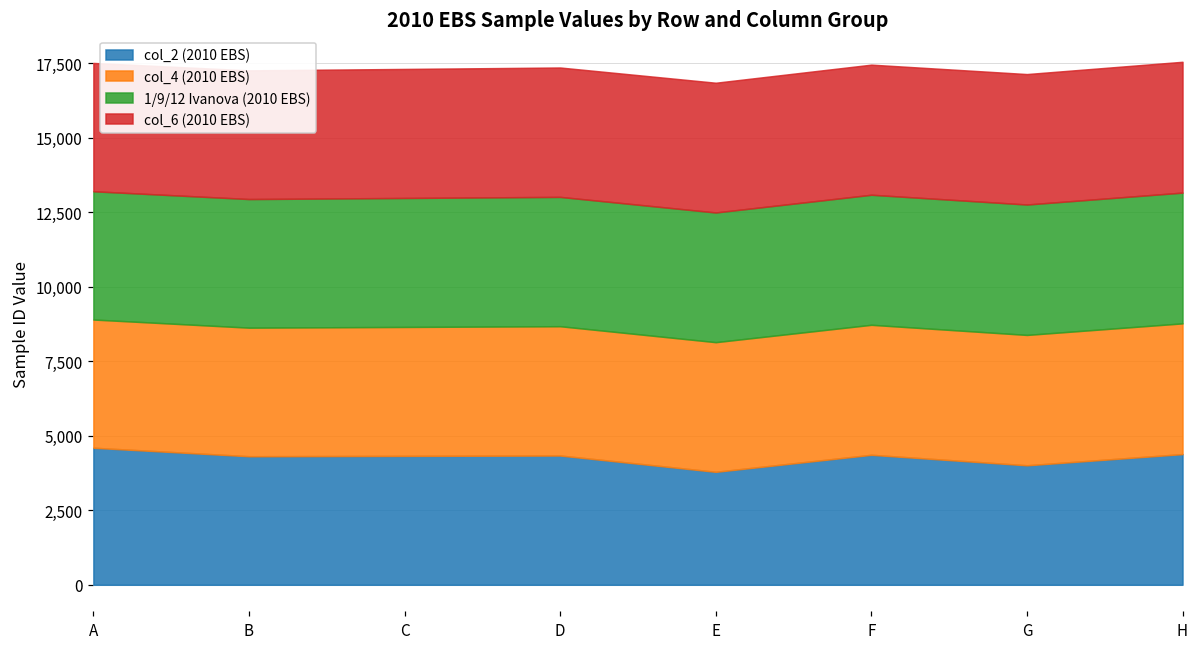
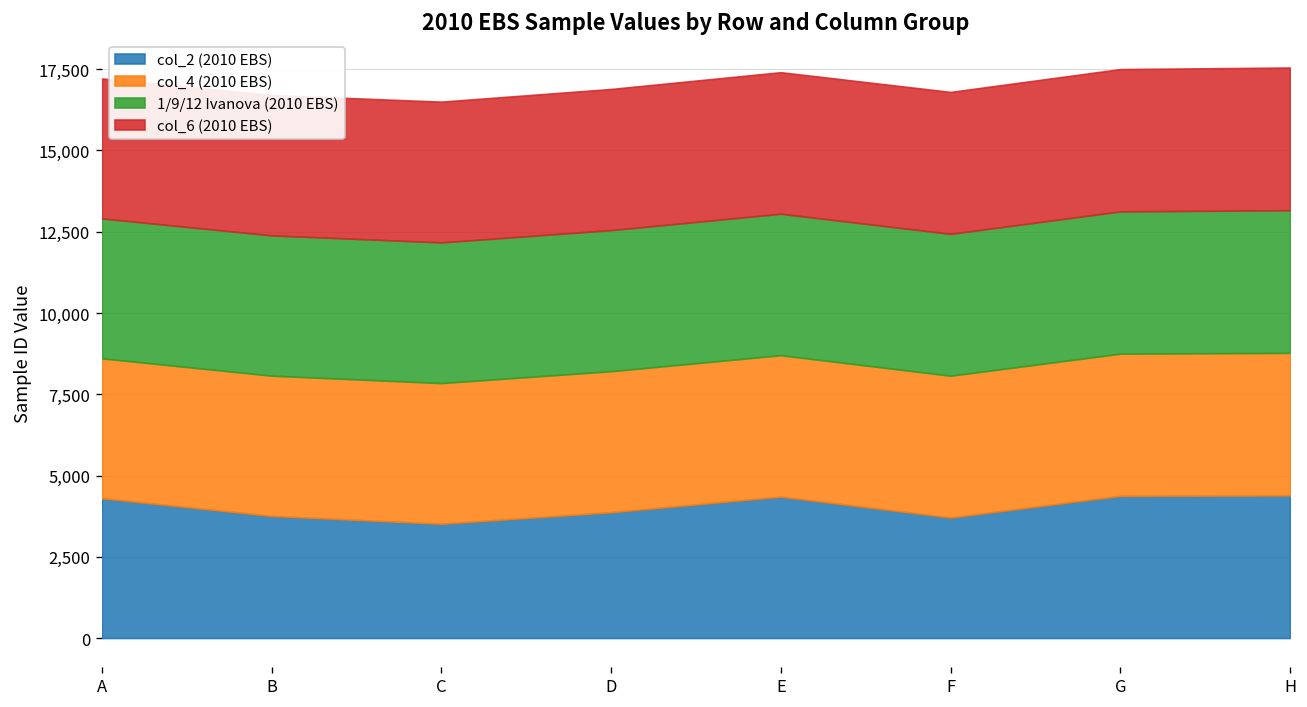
  {
    "col_2 (2010 EBS)": {
-     "A": "4,600",
-     "B": "4,300",
-     "C": "4,300",
-     "D": "4,300",
-     "E": "3,800",
-     "F": "4,400",
-     "G": "4,000",
+     "A": "4,300",
+     "B": "3,800",
+     "C": "3,500",
+     "D": "3,900",
+     "E": "4,400",
+     "F": "3,700",
+     "G": "4,400",
      "H": "4,400"
    },
    "col_4 (2010 EBS)": {
      "A": "4,300",
      "B": "4,300",
      "C": "4,300",
      "D": "4,300",
      "E": "4,400",
      "F": "4,400",
      "G": "4,400",
      "H": "4,400"
    },
    "1/9/12 Ivanova (2010 EBS)": {
      "A": "4,300",
      "B": "4,300",
      "C": "4,300",
      "D": "4,300",
      "E": "4,400",
      "F": "4,400",
      "G": "4,400",
      "H": "4,400"
    },
    "col_6 (2010 EBS)": {
      "A": "4,300",
      "C": "4,300",
      "D": "4,300",
      "E": "4,400",
      "F": "4,400",
      "G": "4,400",
      "H": "4,400"
    }
  }
